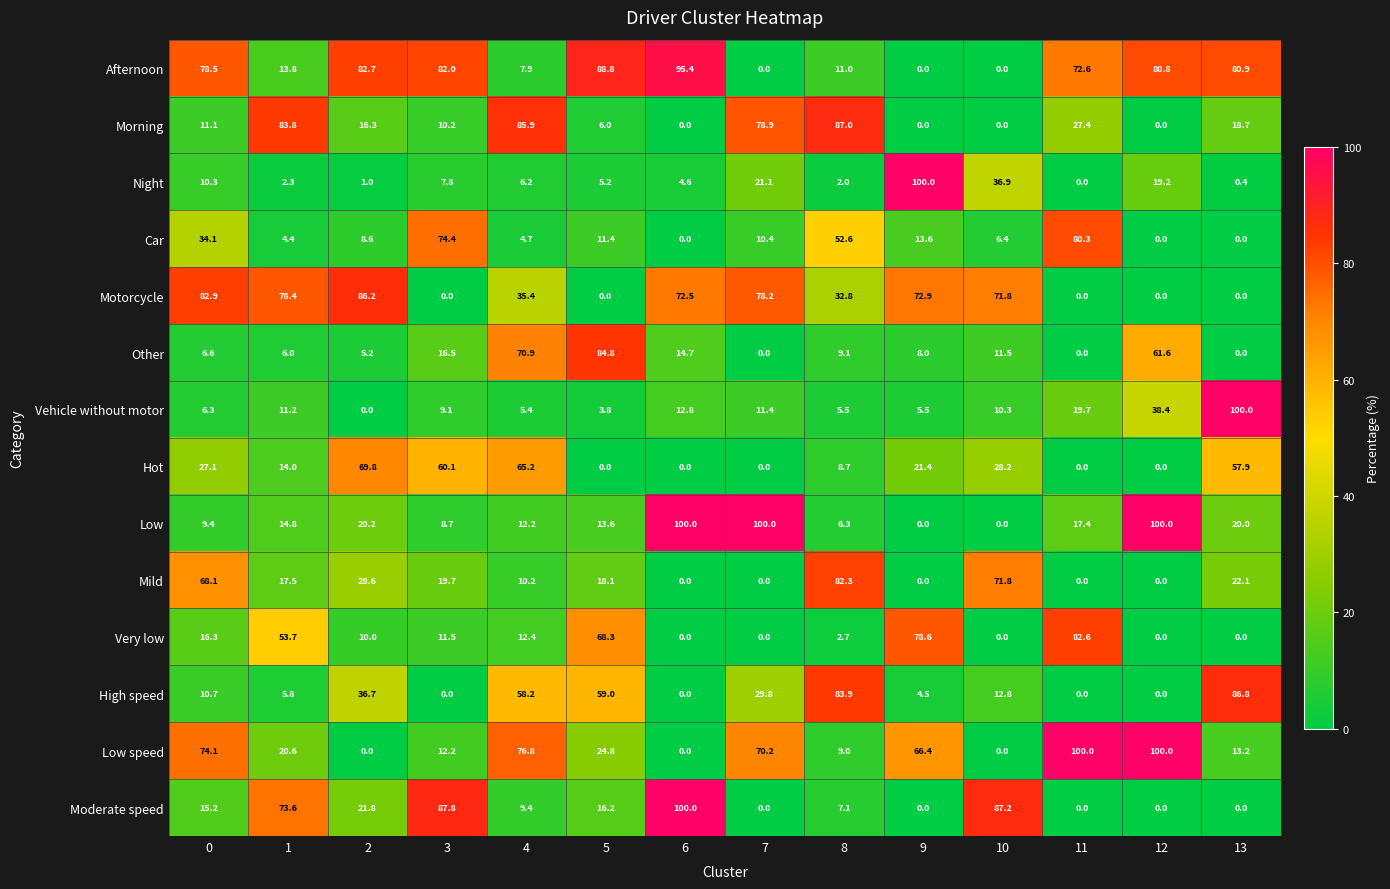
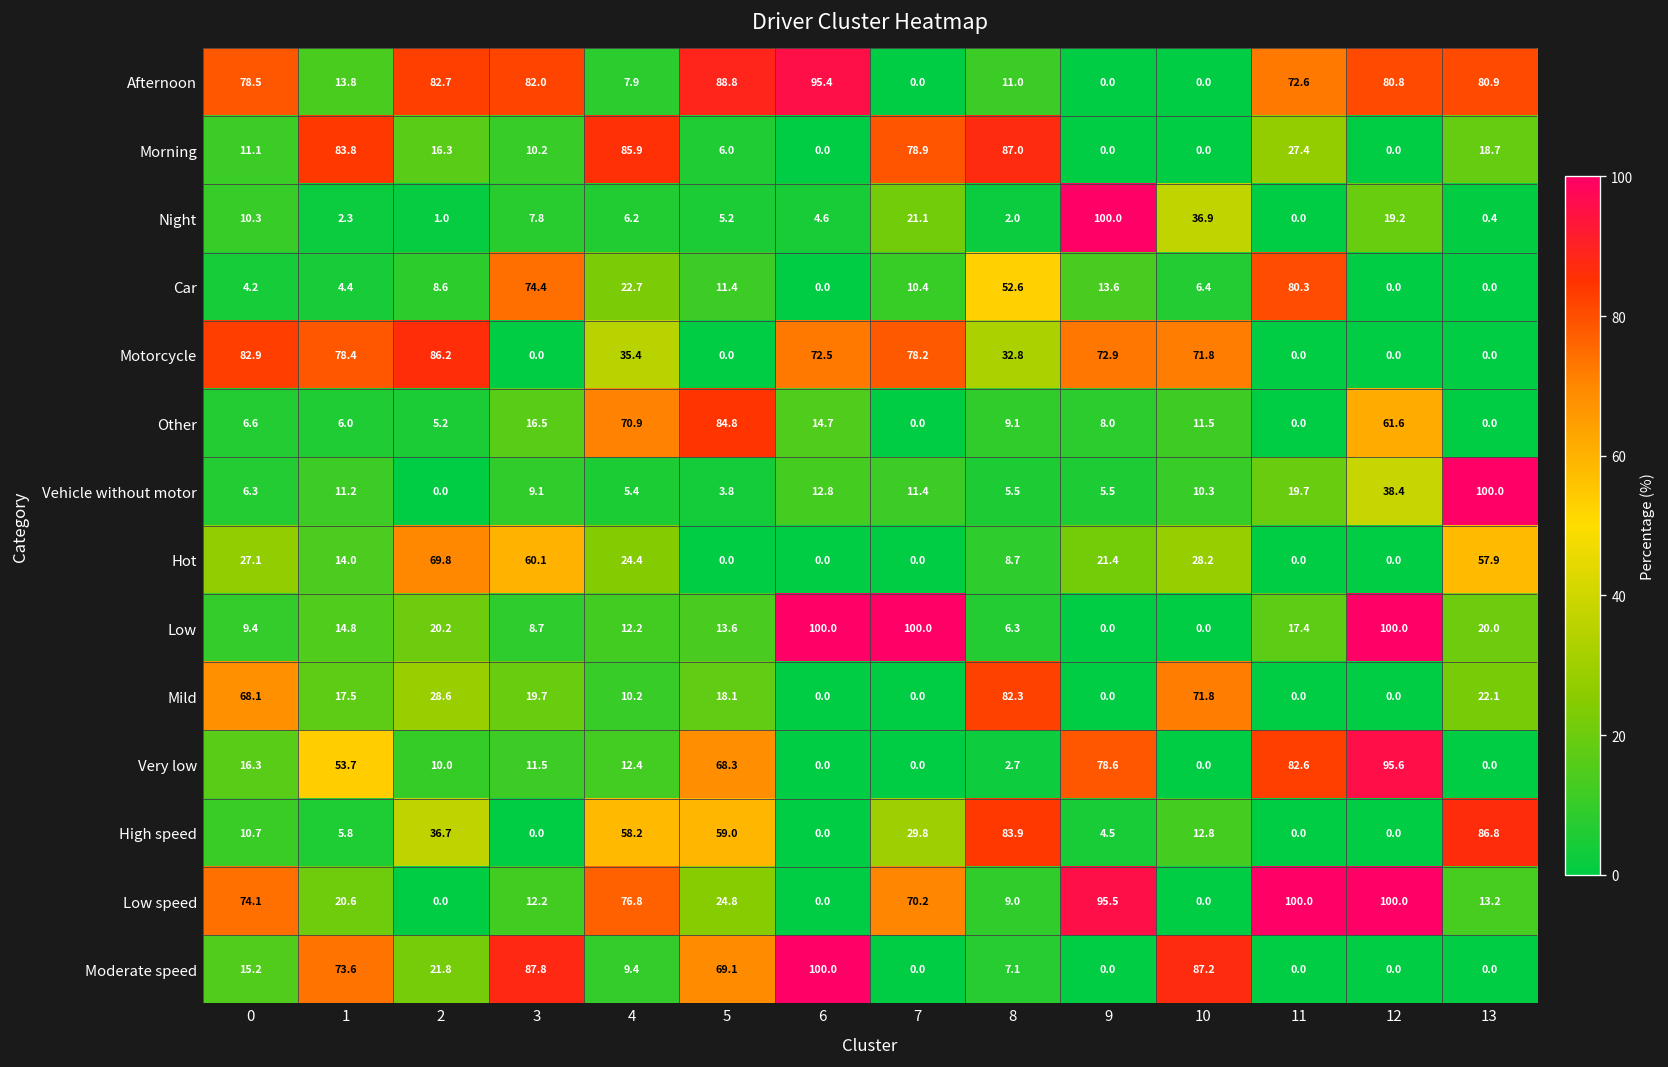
  {
    "Afternoon": {
      "0": 78.5,
      "1": 13.8,
      "2": 82.7,
      "3": 82.0,
      "4": 7.9,
      "5": 88.8,
      "6": 95.4,
      "7": 0.0,
      "8": 11.0,
      "9": 0.0,
      "10": 0.0,
      "11": 72.6,
      "12": 80.8,
      "13": 80.9
    },
    "Morning": {
      "0": 11.1,
      "1": 83.8,
      "2": 16.3,
      "3": 10.2,
      "4": 85.9,
      "5": 6.0,
      "6": 0.0,
      "7": 78.9,
      "8": 87.0,
      "9": 0.0,
      "10": 0.0,
      "11": 27.4,
      "12": 0.0,
      "13": 18.7
    },
    "Night": {
      "0": 10.3,
      "1": 2.3,
      "2": 1.0,
      "3": 7.8,
      "4": 6.2,
      "5": 5.2,
      "6": 4.6,
      "7": 21.1,
      "8": 2.0,
      "9": 100.0,
      "10": 36.9,
      "11": 0.0,
      "12": 19.2,
      "13": 0.4
    },
    "Car": {
-     "0": 34.1,
+     "0": 4.2,
      "1": 4.4,
      "2": 8.6,
      "3": 74.4,
-     "4": 4.7,
+     "4": 22.7,
      "5": 11.4,
      "6": 0.0,
      "7": 10.4,
      "8": 52.6,
      "9": 13.6,
      "10": 6.4,
      "11": 80.3,
      "12": 0.0,
      "13": 0.0
    },
    "Motorcycle": {
      "0": 82.9,
      "1": 78.4,
      "2": 86.2,
      "3": 0.0,
      "4": 35.4,
      "5": 0.0,
      "6": 72.5,
      "7": 78.2,
      "8": 32.8,
      "9": 72.9,
      "10": 71.8,
      "11": 0.0,
      "12": 0.0,
      "13": 0.0
    },
    "Other": {
      "0": 6.6,
      "1": 6.0,
      "2": 5.2,
      "3": 16.5,
      "4": 70.9,
      "5": 84.8,
      "6": 14.7,
      "7": 0.0,
      "8": 9.1,
      "9": 8.0,
      "10": 11.5,
      "11": 0.0,
      "12": 61.6,
      "13": 0.0
    },
    "Vehicle without motor": {
      "0": 6.3,
      "1": 11.2,
      "2": 0.0,
      "3": 9.1,
      "4": 5.4,
      "5": 3.8,
      "6": 12.8,
      "7": 11.4,
      "8": 5.5,
      "9": 5.5,
      "10": 10.3,
      "11": 19.7,
      "12": 38.4,
      "13": 100.0
    },
    "Hot": {
      "0": 27.1,
      "1": 14.0,
      "2": 69.8,
      "3": 60.1,
-     "4": 65.2,
+     "4": 24.4,
      "5": 0.0,
      "6": 0.0,
      "7": 0.0,
      "8": 8.7,
      "9": 21.4,
      "10": 28.2,
      "11": 0.0,
      "12": 0.0,
      "13": 57.9
    },
    "Low": {
      "0": 9.4,
      "1": 14.8,
      "2": 20.2,
      "3": 8.7,
      "4": 12.2,
      "5": 13.6,
      "6": 100.0,
      "7": 100.0,
      "8": 6.3,
      "9": 0.0,
      "10": 0.0,
      "11": 17.4,
      "12": 100.0,
      "13": 20.0
    },
    "Mild": {
      "0": 68.1,
      "1": 17.5,
      "2": 28.6,
      "3": 19.7,
      "4": 10.2,
      "5": 18.1,
      "6": 0.0,
      "7": 0.0,
      "8": 82.3,
      "9": 0.0,
      "10": 71.8,
      "11": 0.0,
      "12": 0.0,
      "13": 22.1
    },
    "Very low": {
      "0": 16.3,
      "1": 53.7,
      "2": 10.0,
      "3": 11.5,
      "4": 12.4,
      "5": 68.3,
      "6": 0.0,
      "7": 0.0,
      "8": 2.7,
      "9": 78.6,
      "10": 0.0,
      "11": 82.6,
-     "12": 0.0,
+     "12": 95.6,
      "13": 0.0
    },
    "High speed": {
      "0": 10.7,
      "1": 5.8,
      "2": 36.7,
      "3": 0.0,
      "4": 58.2,
      "5": 59.0,
      "6": 0.0,
      "7": 29.8,
      "8": 83.9,
      "9": 4.5,
      "10": 12.8,
      "11": 0.0,
      "12": 0.0,
      "13": 86.8
    },
    "Low speed": {
      "0": 74.1,
      "1": 20.6,
      "2": 0.0,
      "3": 12.2,
      "4": 76.8,
      "5": 24.8,
      "6": 0.0,
      "7": 70.2,
      "8": 9.0,
-     "9": 66.4,
+     "9": 95.5,
      "10": 0.0,
      "11": 100.0,
      "12": 100.0,
      "13": 13.2
    },
    "Moderate speed": {
      "0": 15.2,
      "1": 73.6,
      "2": 21.8,
      "3": 87.8,
      "4": 9.4,
-     "5": 16.2,
+     "5": 69.1,
      "6": 100.0,
      "7": 0.0,
      "8": 7.1,
      "9": 0.0,
      "10": 87.2,
      "11": 0.0,
      "12": 0.0,
      "13": 0.0
    }
  }
